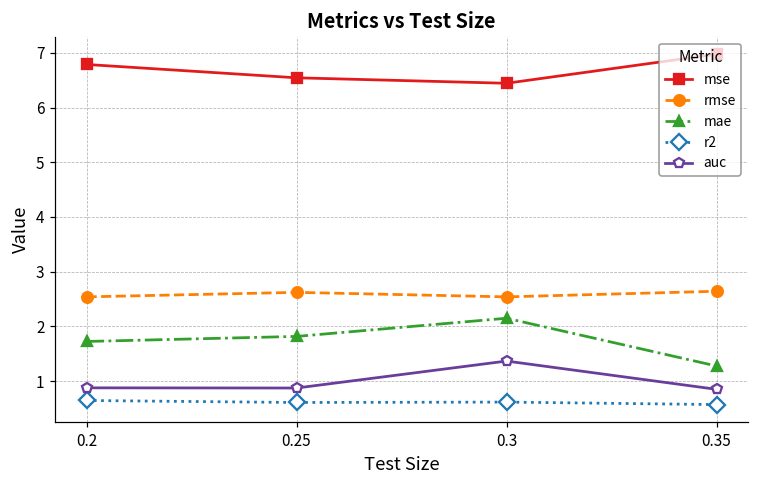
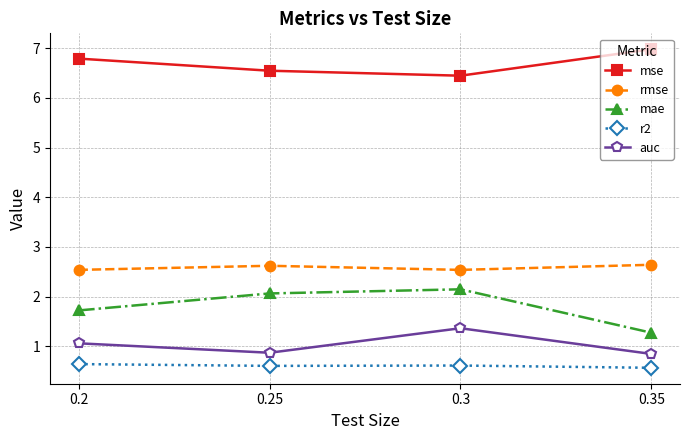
  {
    "mse": {
      "0.2": 6.8,
      "0.25": 6.5,
      "0.3": 6.4
    },
    "rmse": {
      "0.2": 2.5,
      "0.25": 2.6,
      "0.3": 2.5,
      "0.35": 2.6
    },
    "mae": {
      "0.2": 1.7,
-     "0.25": 1.8,
+     "0.25": 2.1,
      "0.3": 2.1,
      "0.35": 1.3
    },
    "r2": {
      "0.2": 0.6,
      "0.25": 0.6,
      "0.3": 0.6,
      "0.35": 0.6
    },
    "auc": {
-     "0.2": 0.9,
+     "0.2": 1.1,
      "0.25": 0.9,
      "0.3": 1.4,
      "0.35": 0.8
    }
  }
